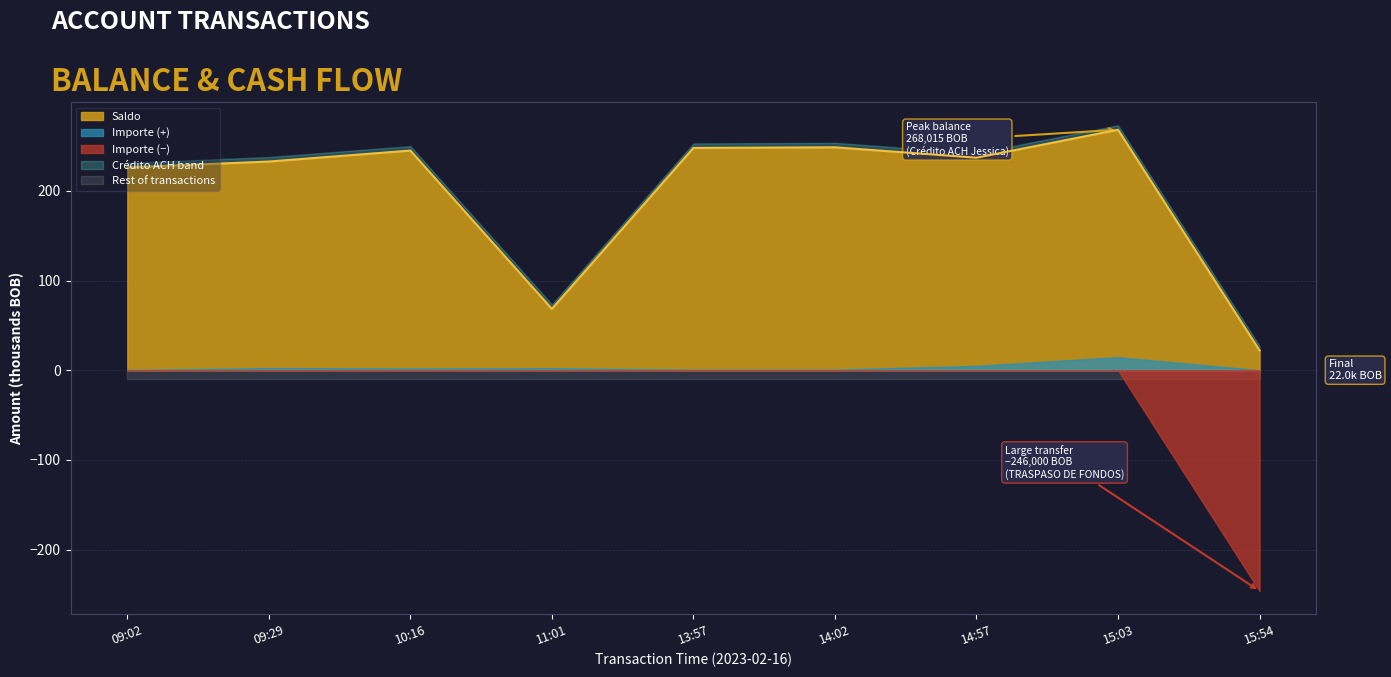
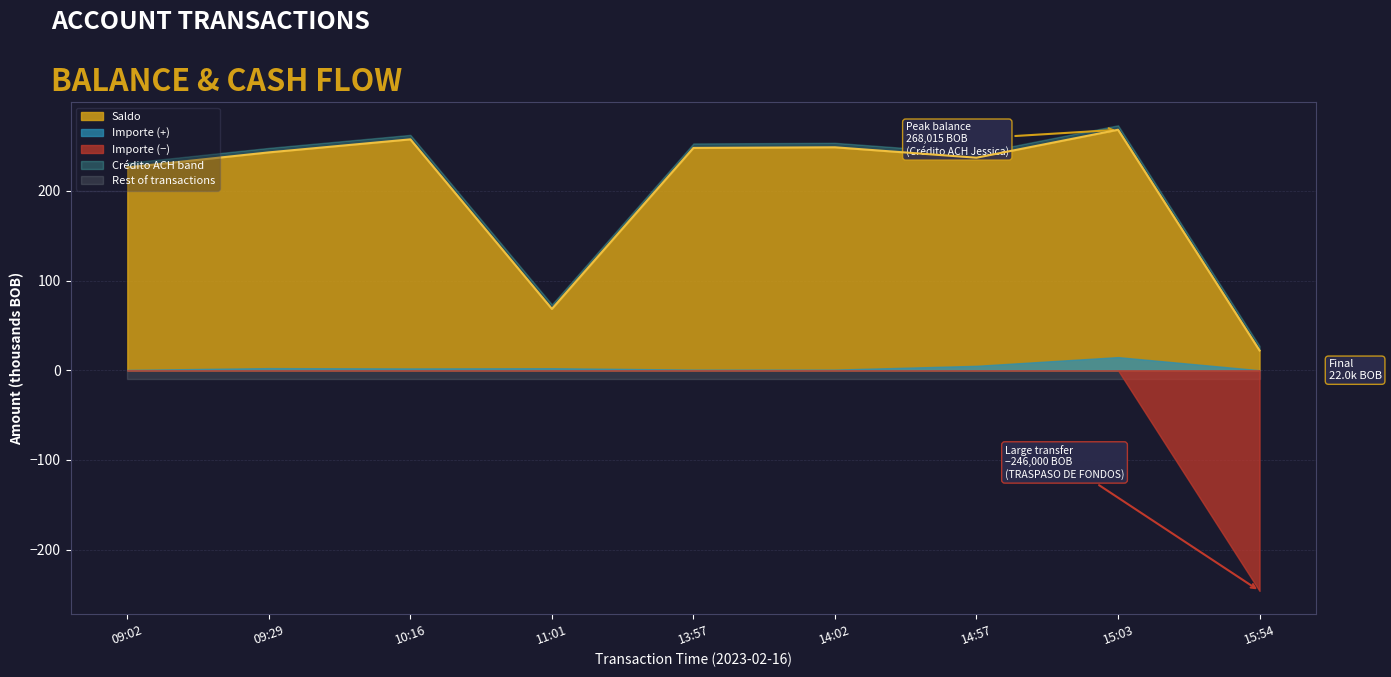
  {
    "Saldo": {
-     "09:29": 230,
-     "10:16": 240,
+     "09:29": 240,
+     "10:16": 260,
      "11:01": 70,
      "13:57": 250,
      "14:02": 250,
      "15:03": 270,
      "15:54": 20
    },
    "Importe (+)": {
      "14:57": 0,
      "15:03": 10
    }
  }
